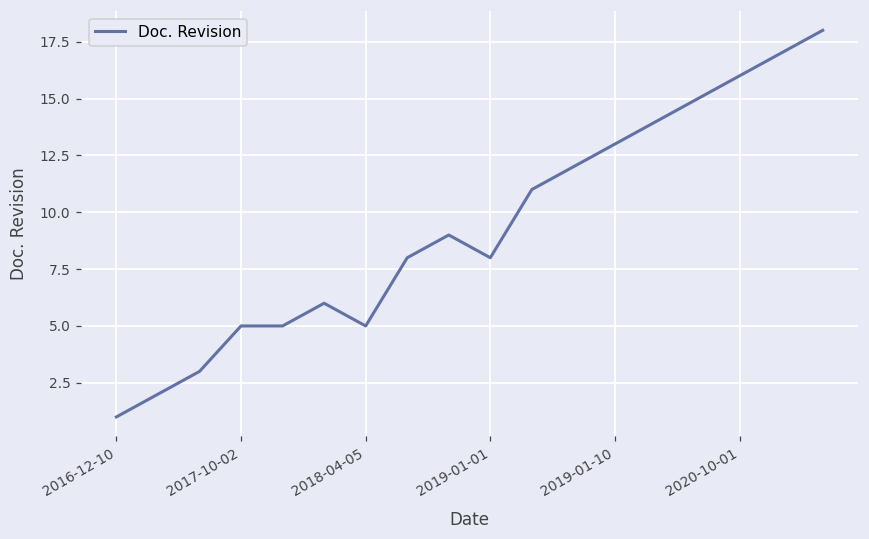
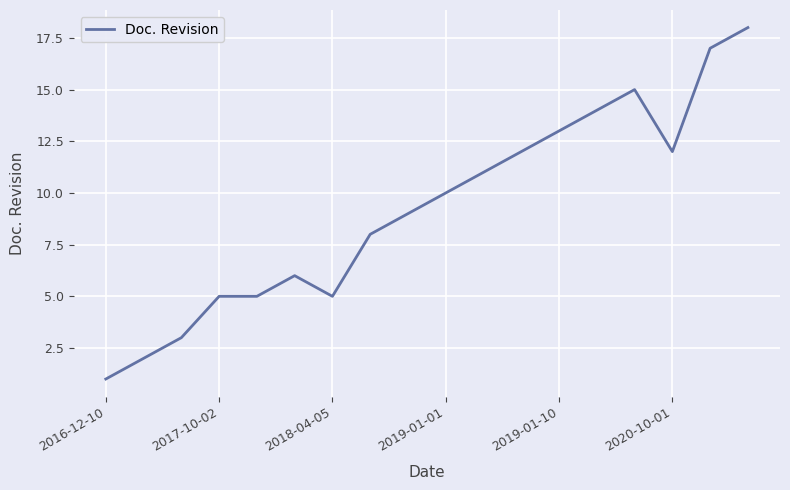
  {
    "2016-12-10": 1,
    "2017-10-02": 5,
    "2018-04-05": 5,
-   "2019-01-01": 8,
+   "2019-01-01": 10,
    "2019-01-10": 13,
-   "2020-10-01": 16
+   "2020-10-01": 12
  }
